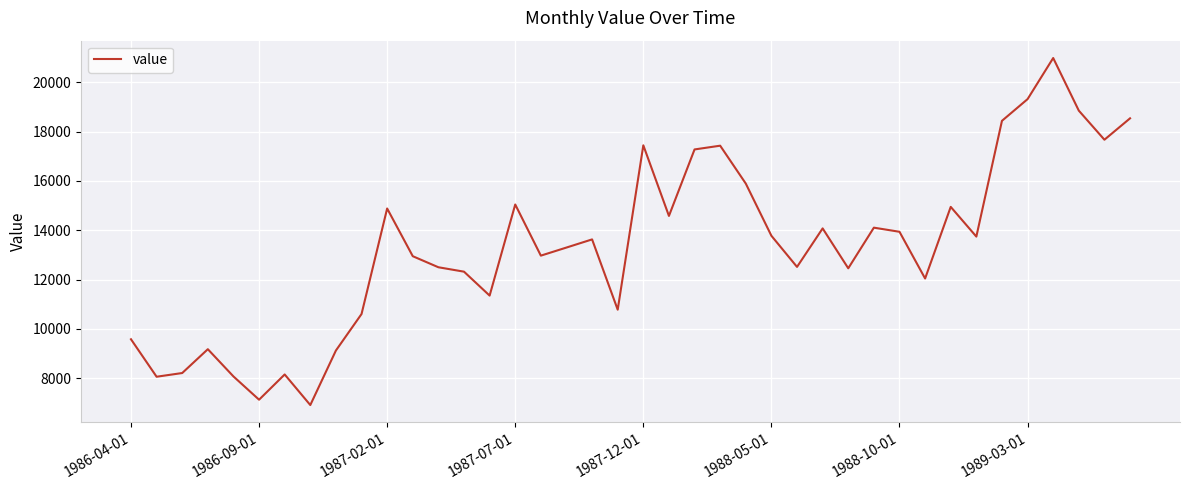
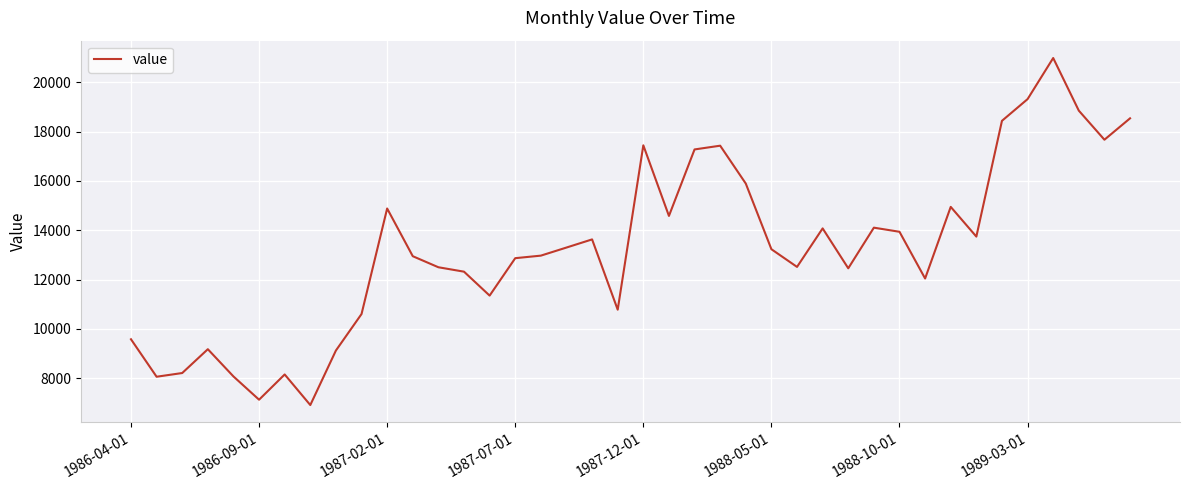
  {
    "1986-04-01": 9600,
    "1986-09-01": 7100,
    "1987-02-01": 14900,
-   "1987-07-01": 15000,
+   "1987-07-01": 12900,
    "1987-12-01": 17400,
-   "1988-05-01": 13800,
+   "1988-05-01": 13200,
    "1988-10-01": 13900,
    "1989-03-01": 19300
  }
